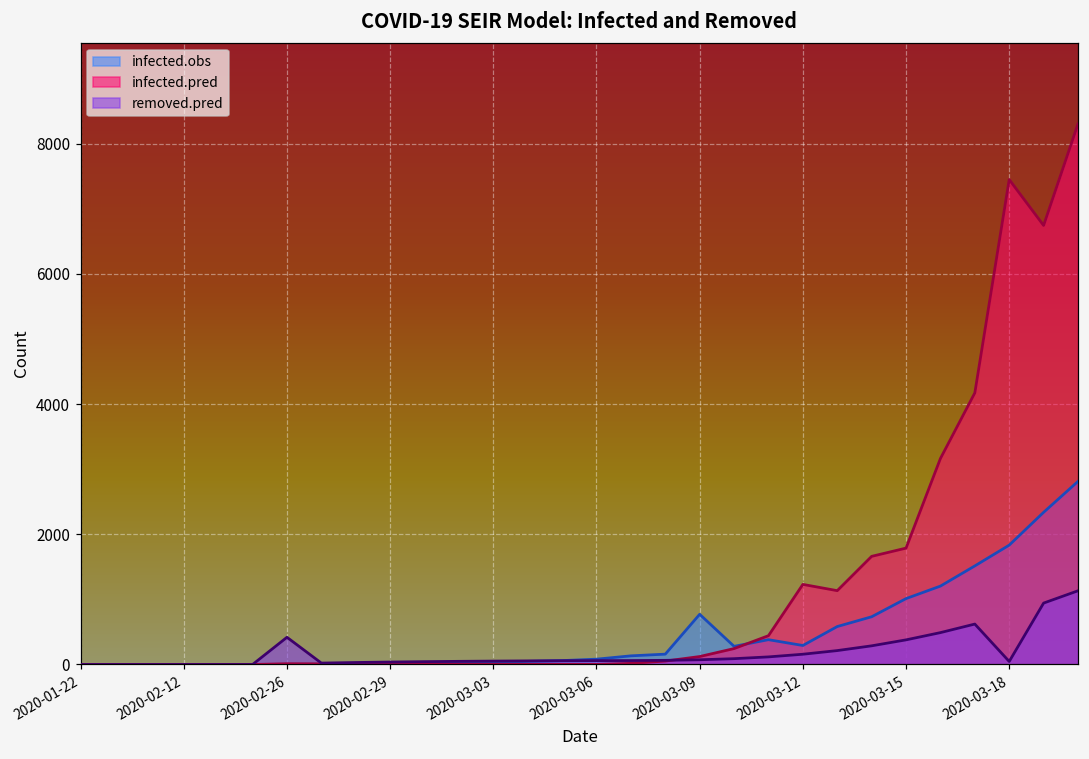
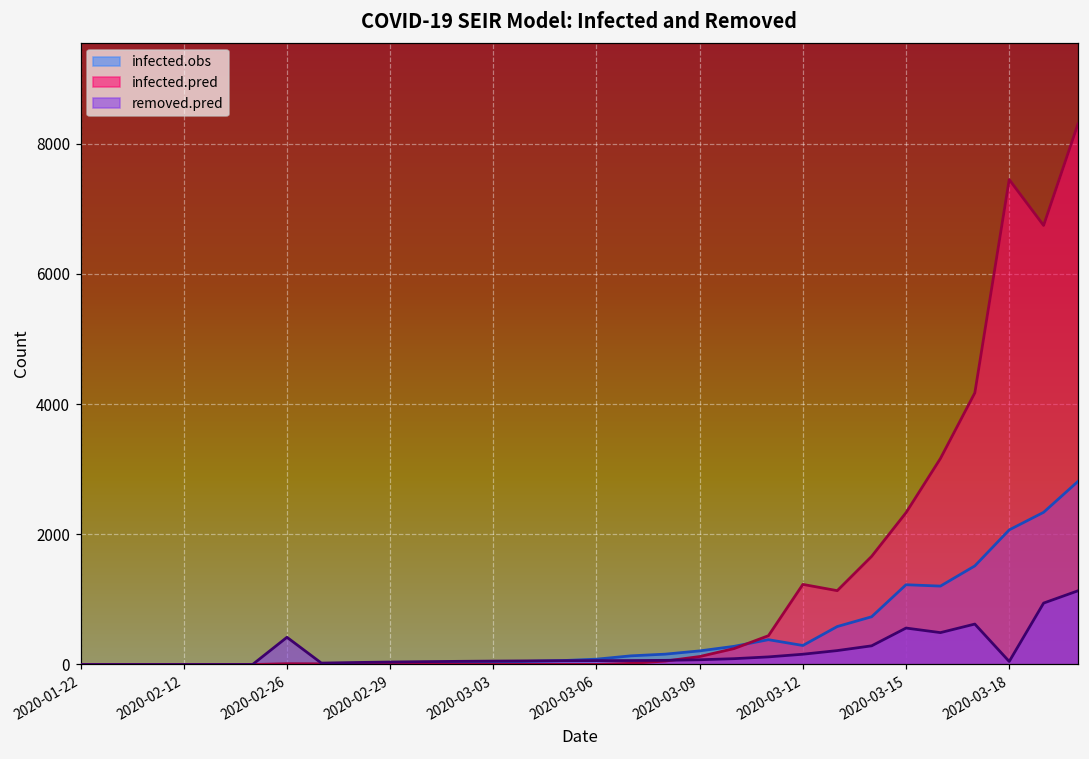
  {
    "infected.obs": {
-     "2020-03-09": 800,
+     "2020-03-09": 200,
      "2020-03-12": 300,
-     "2020-03-15": 1000,
-     "2020-03-18": 1800
+     "2020-03-15": 1200,
+     "2020-03-18": 2100
    },
    "infected.pred": {
      "2020-03-06": 0,
      "2020-03-09": 100,
      "2020-03-12": 1200,
-     "2020-03-15": 1800,
+     "2020-03-15": 2300,
      "2020-03-18": 7400
    },
    "removed.pred": {
      "2020-02-26": 400,
      "2020-03-09": 100,
      "2020-03-12": 200,
-     "2020-03-15": 400,
+     "2020-03-15": 600,
      "2020-03-18": 0
    }
  }
